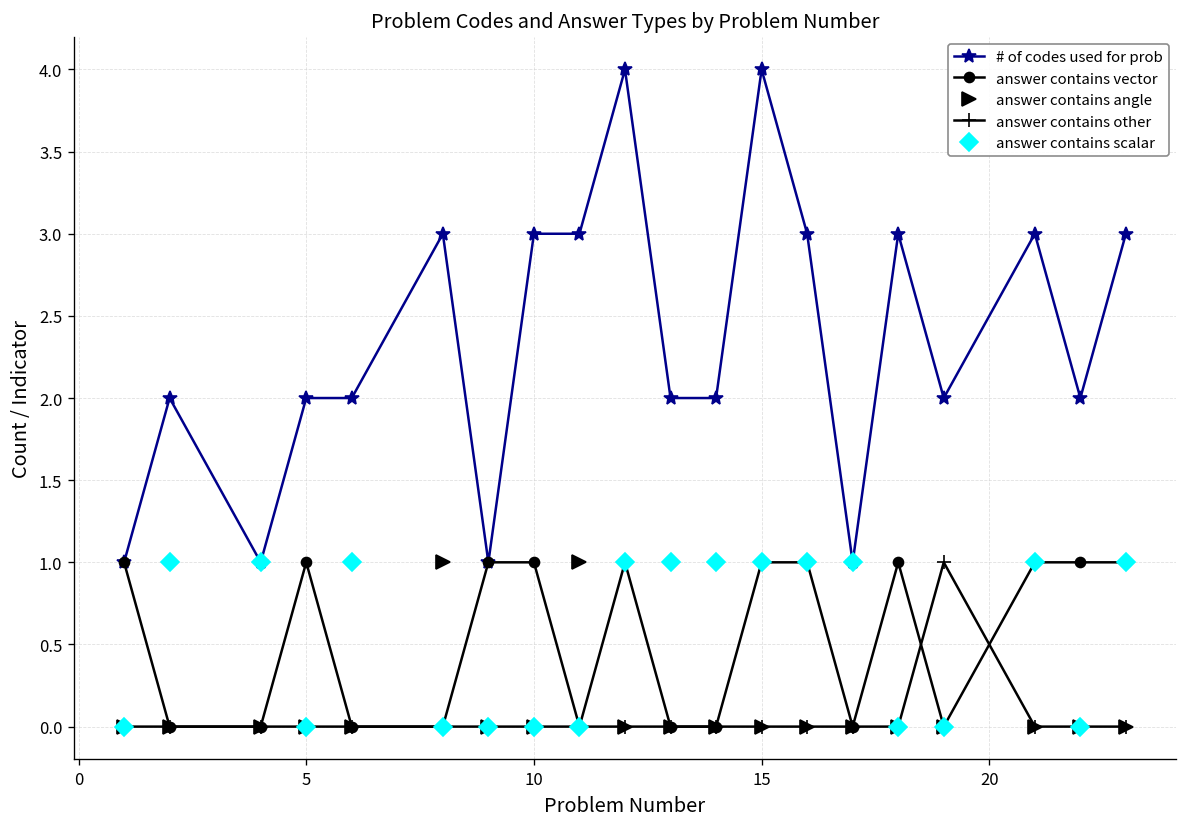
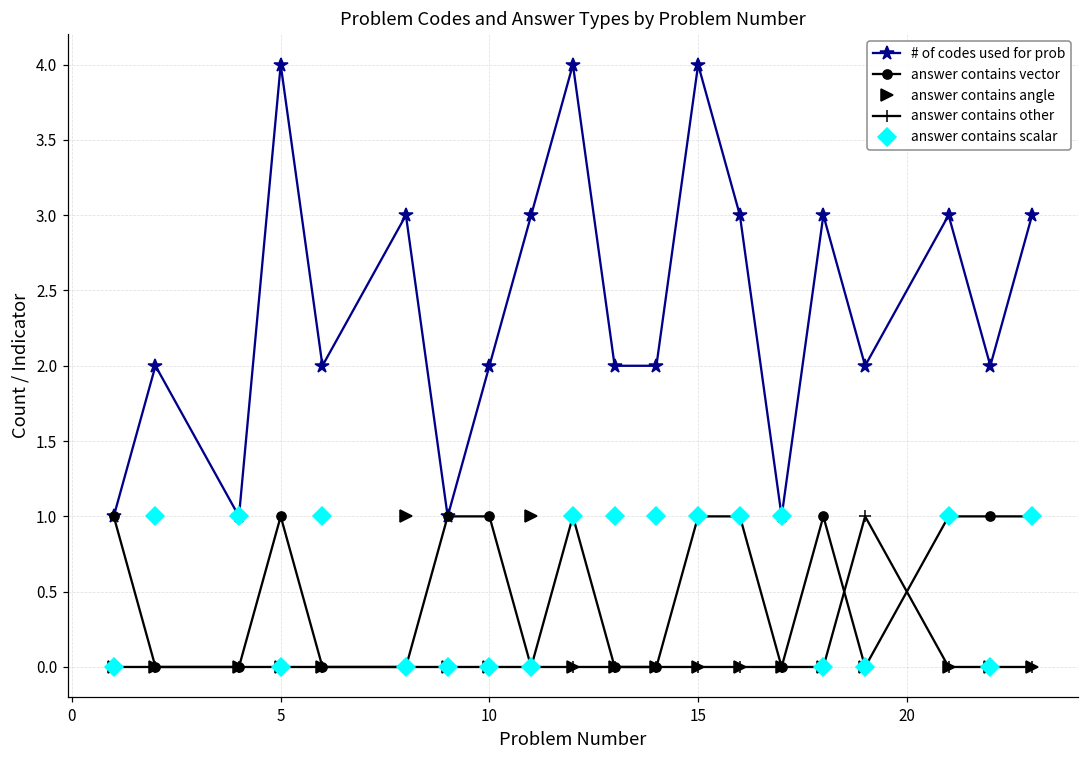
  {
    "# of codes used for prob": {
-     "5": 2,
-     "10": 3,
+     "5": 4,
+     "10": 2,
      "15": 4
    }
  }
